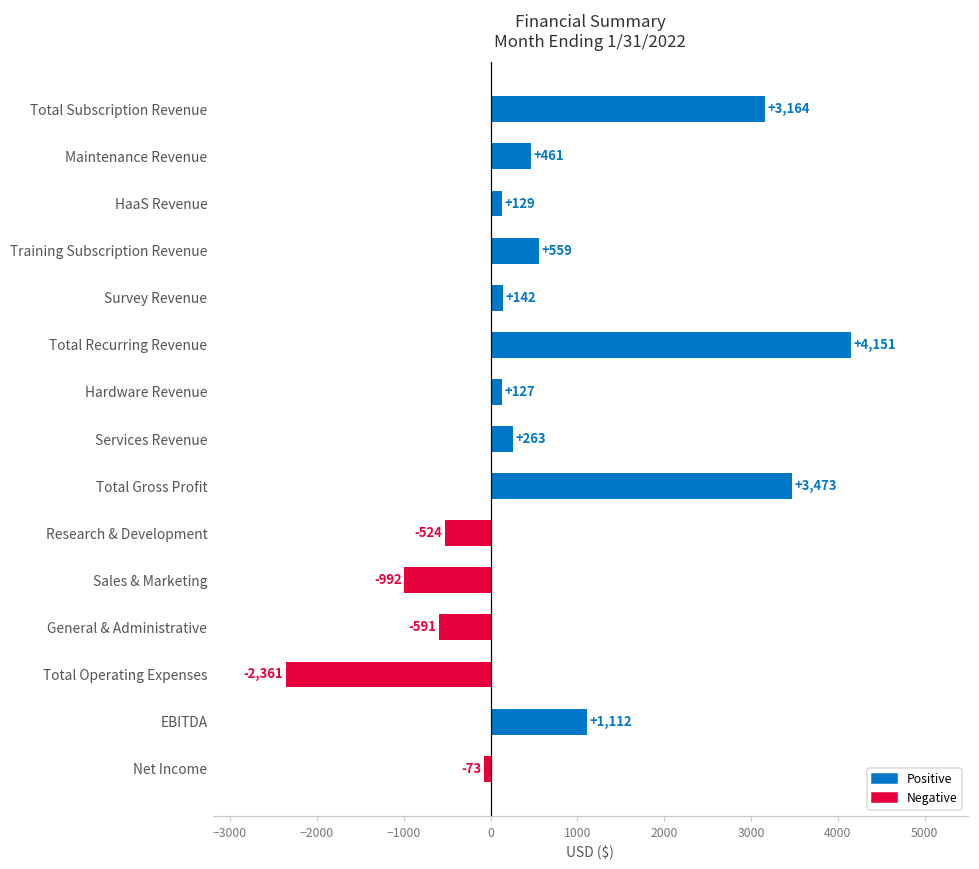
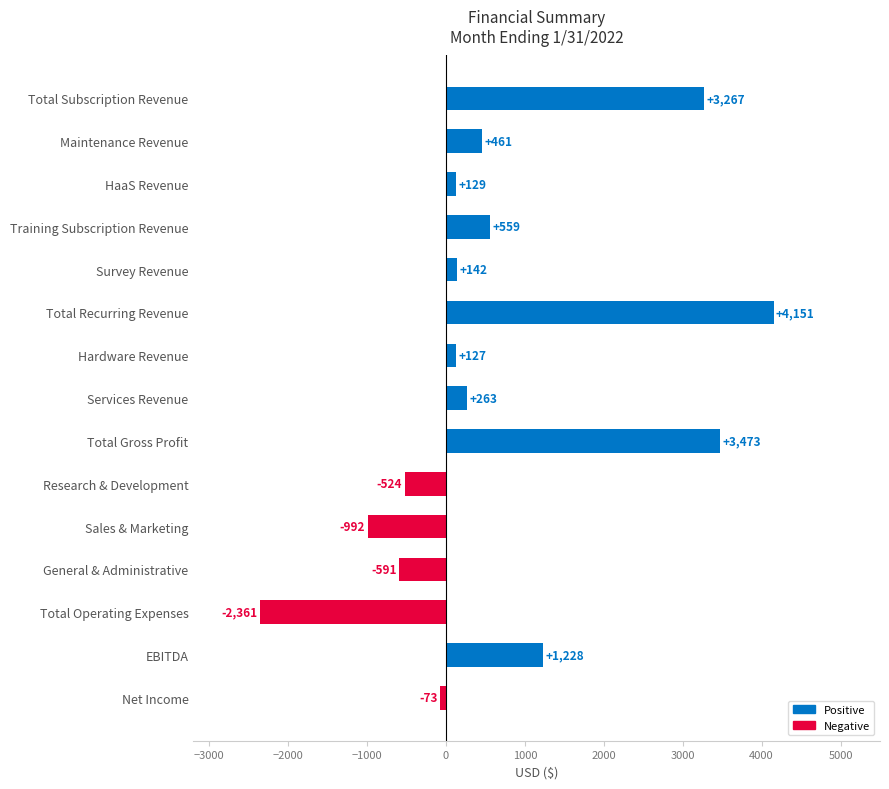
  {
-   "Total Subscription Revenue": "+3,164",
+   "Total Subscription Revenue": "+3,267",
    "Maintenance Revenue": "+461",
    "HaaS Revenue": "+129",
    "Training Subscription Revenue": "+559",
    "Survey Revenue": "+142",
    "Total Recurring Revenue": "+4,151",
    "Hardware Revenue": "+127",
    "Services Revenue": "+263",
    "Total Gross Profit": "+3,473",
    "Research & Development": "-524",
    "Sales & Marketing": "-992",
    "General & Administrative": "-591",
    "Total Operating Expenses": "-2,361",
-   "EBITDA": "+1,112",
+   "EBITDA": "+1,228",
    "Net Income": "-73"
  }
